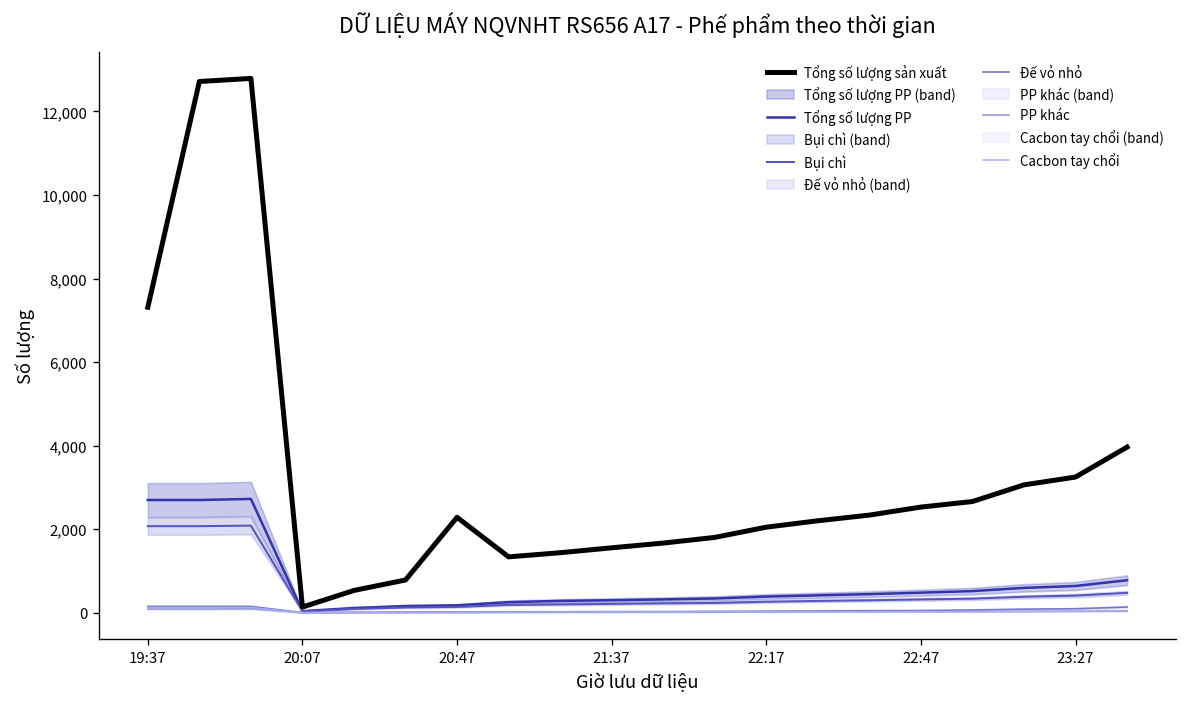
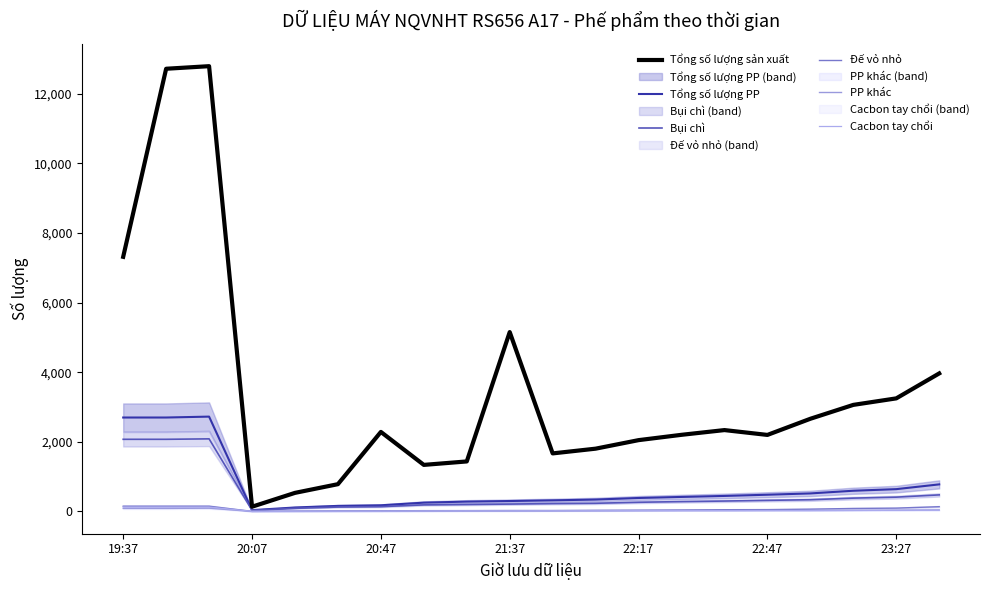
  {
    "Tổng số lượng sản xuất": {
      "19:37": "7,300",
      "20:07": "100",
      "20:47": "2,300",
-     "21:37": "1,600",
+     "21:37": "5,200",
      "22:17": "2,000",
-     "22:47": "2,500",
+     "22:47": "2,200",
      "23:27": "3,200"
    }
  }
